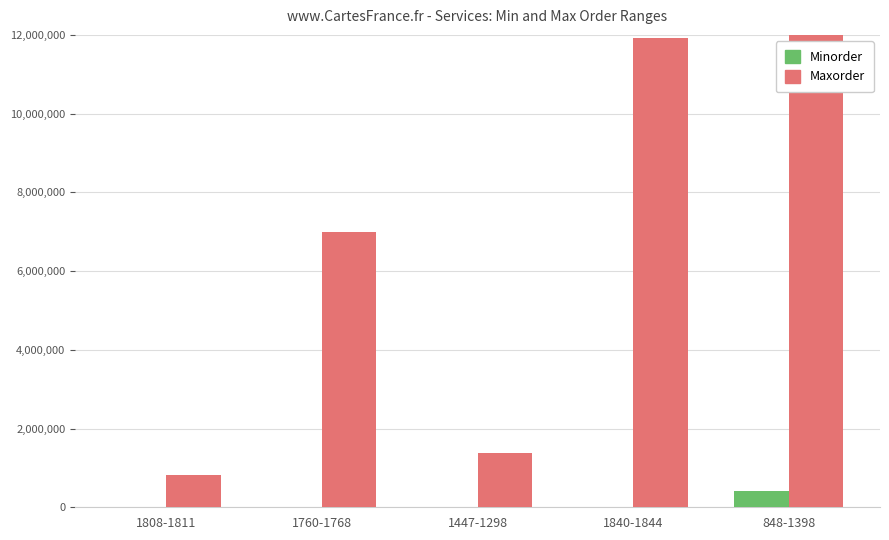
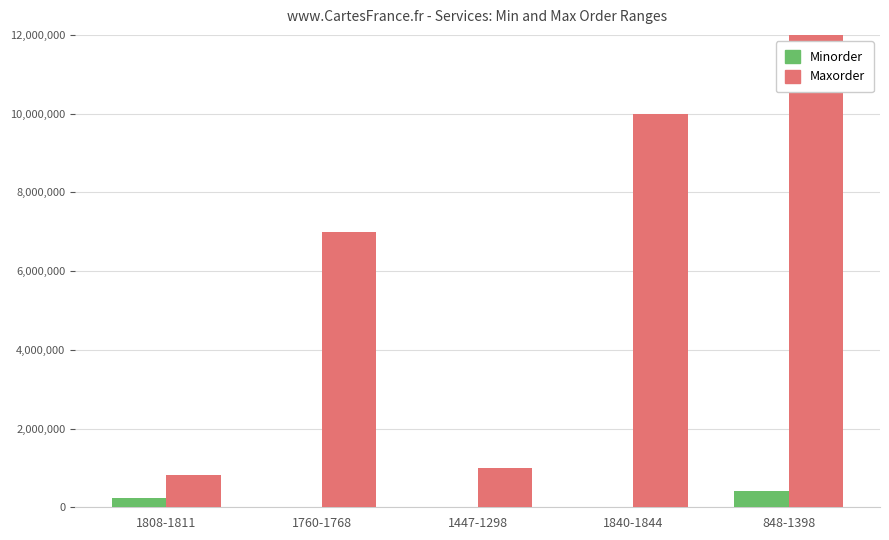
  {
    "Minorder": {
-     "1808-1811": "0",
+     "1808-1811": "200,000",
      "848-1398": "400,000"
    },
    "Maxorder": {
      "1808-1811": "800,000",
      "1760-1768": "7,000,000",
-     "1447-1298": "1,400,000",
-     "1840-1844": "11,900,000"
+     "1447-1298": "1,000,000",
+     "1840-1844": "10,000,000"
    }
  }
